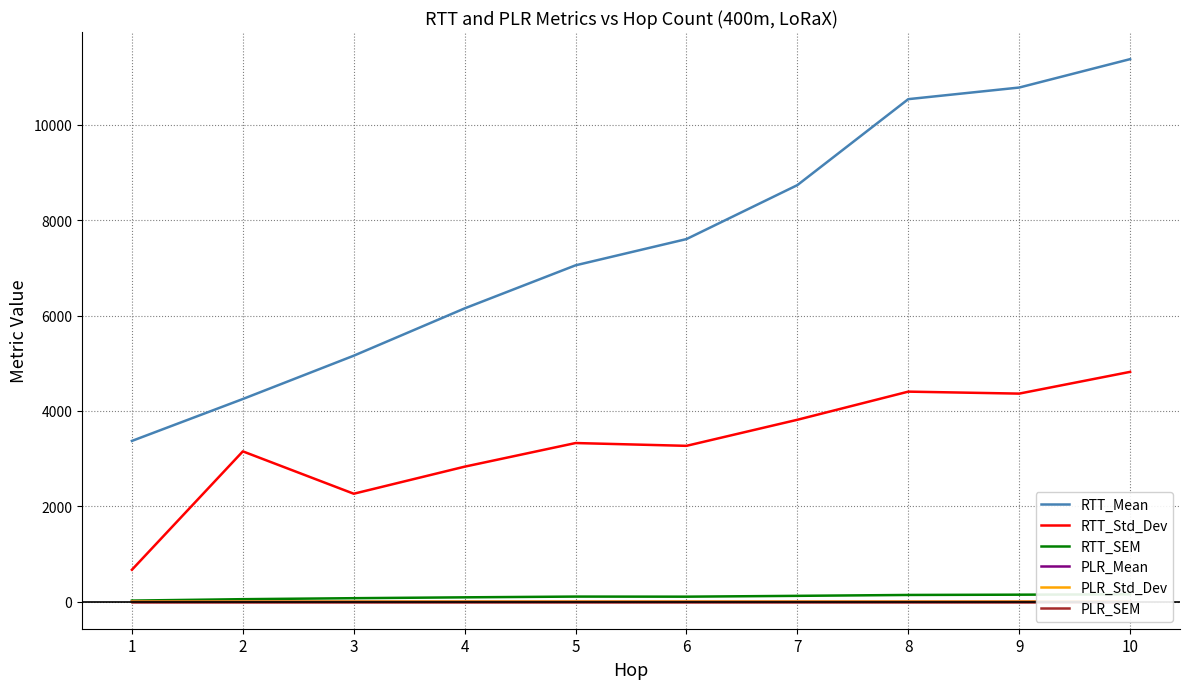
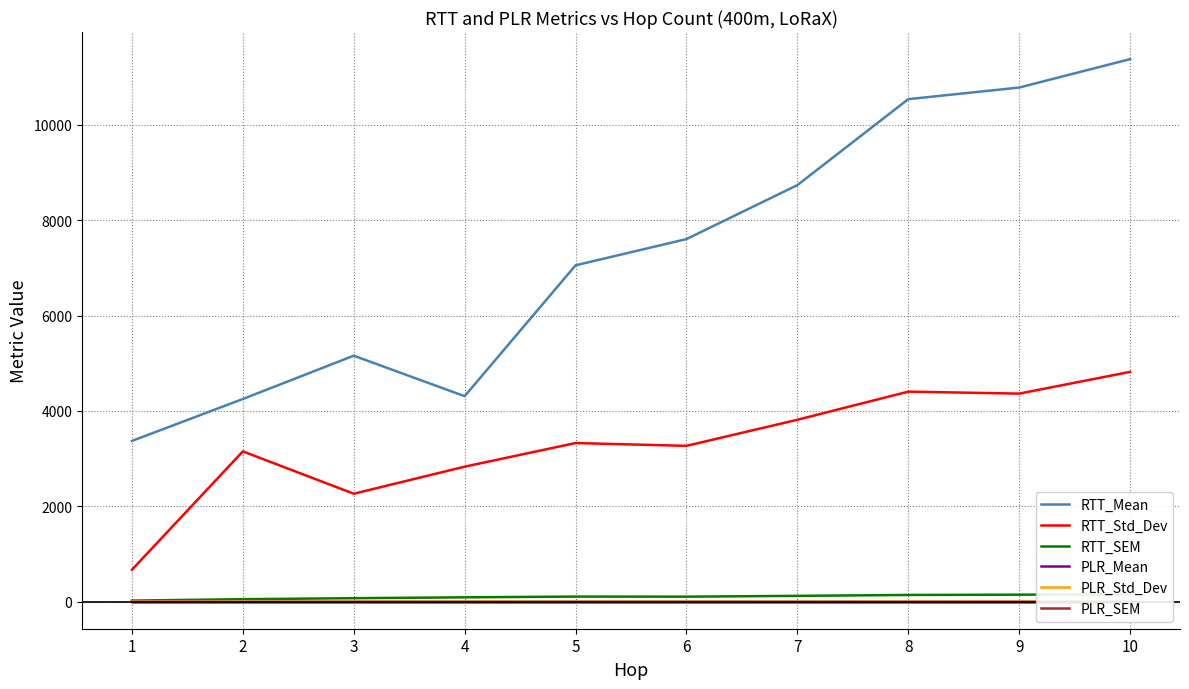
  {
    "RTT_Mean": {
      "1": 3400,
      "2": 4200,
      "3": 5200,
-     "4": 6100,
+     "4": 4300,
      "5": 7100,
      "6": 7600,
      "7": 8700,
      "8": 10500,
      "9": 10800,
      "10": 11400
    },
    "RTT_Std_Dev": {
      "1": 700,
      "2": 3200,
      "3": 2300,
      "4": 2800,
      "5": 3300,
      "6": 3300,
      "7": 3800,
      "8": 4400,
      "9": 4400,
      "10": 4800
    },
    "RTT_SEM": {
      "3": 100,
      "4": 100,
      "5": 100,
      "6": 100,
      "7": 100,
      "8": 100,
      "9": 100
    },
    "PLR_SEM": {
      "3": 0,
      "4": 0,
      "5": 0,
      "6": 0,
      "7": 0,
      "8": 0,
      "9": 0
    }
  }
